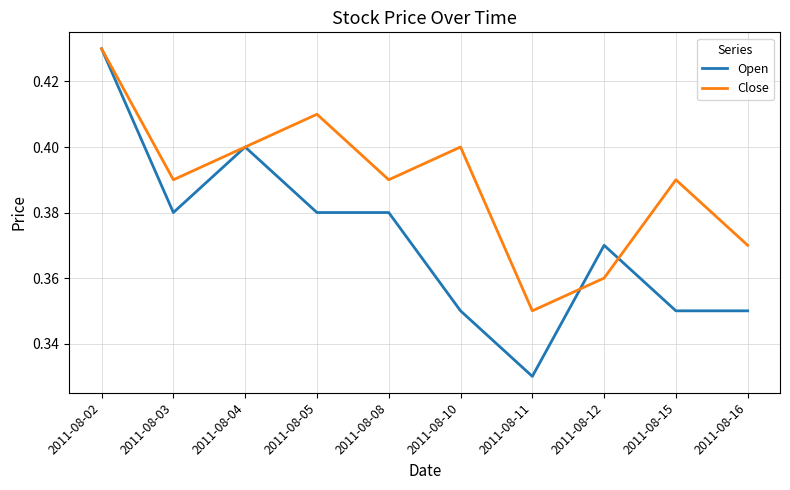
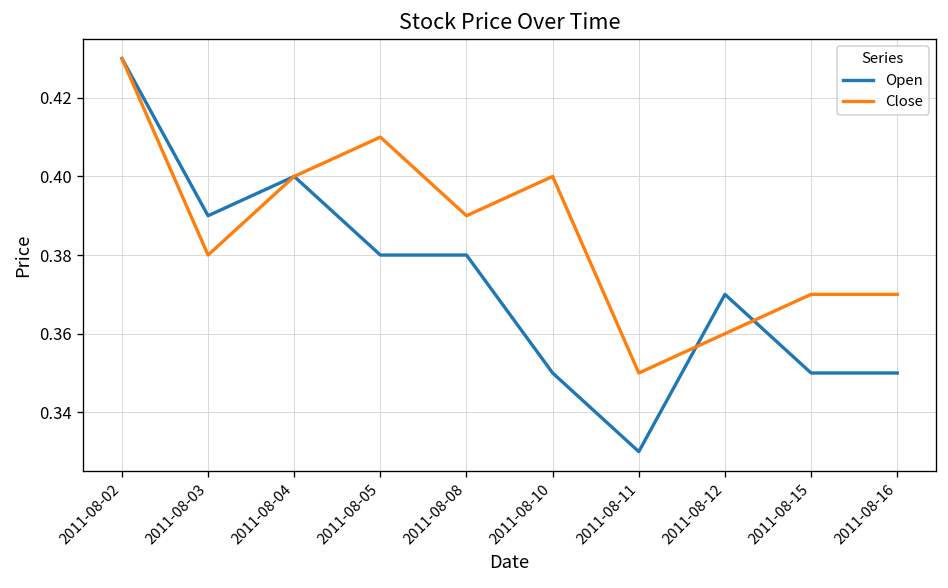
  {
    "Open": {
-     "2011-08-03": 0.38,
+     "2011-08-03": 0.39,
      "2011-08-05": 0.38,
      "2011-08-08": 0.38,
      "2011-08-10": 0.35,
      "2011-08-11": 0.33,
      "2011-08-12": 0.37,
      "2011-08-15": 0.35,
      "2011-08-16": 0.35
    },
    "Close": {
-     "2011-08-03": 0.39,
+     "2011-08-03": 0.38,
      "2011-08-05": 0.41,
      "2011-08-08": 0.39,
      "2011-08-10": 0.40,
      "2011-08-11": 0.35,
      "2011-08-12": 0.36,
-     "2011-08-15": 0.39,
+     "2011-08-15": 0.37,
      "2011-08-16": 0.37
    }
  }
